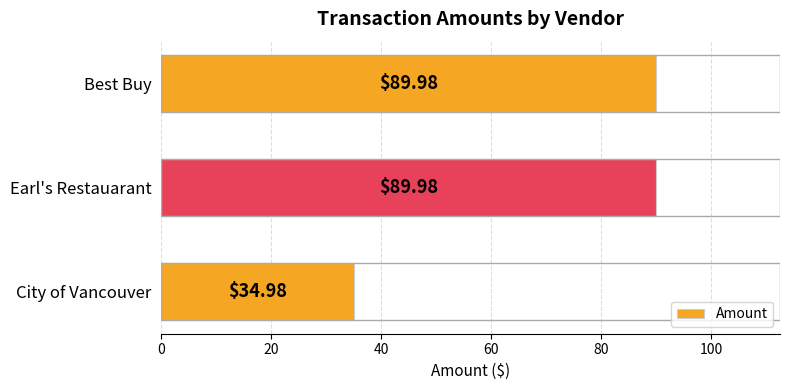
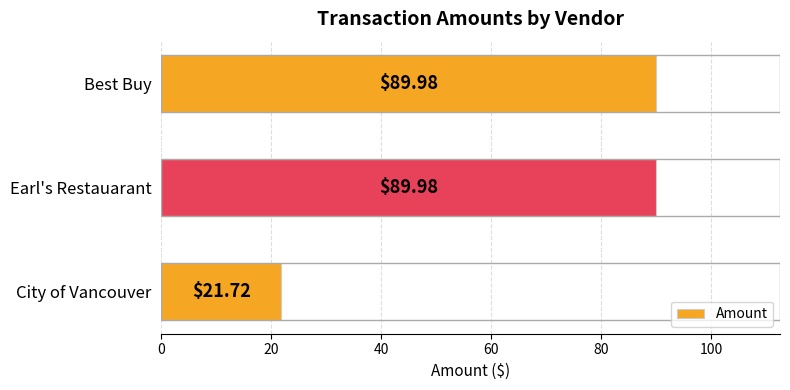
  {
    "Best Buy": "$89.98",
    "Earl's Restauarant": "$89.98",
-   "City of Vancouver": "$34.98"
+   "City of Vancouver": "$21.72"
  }
